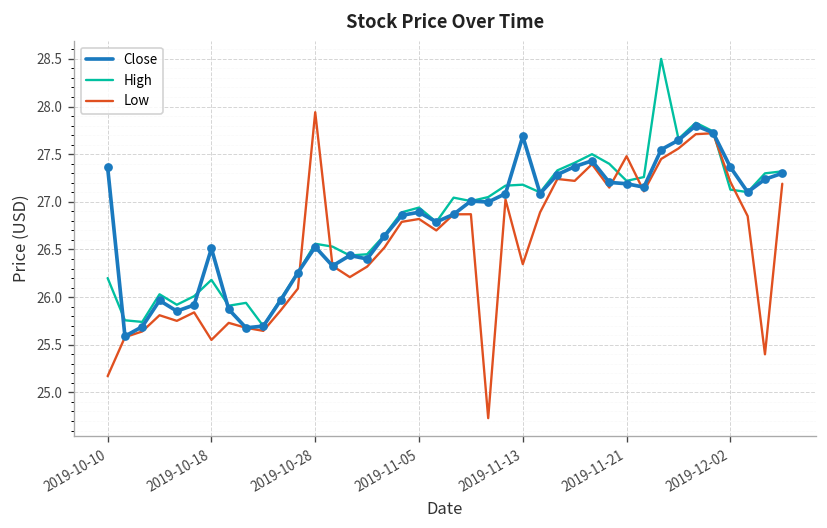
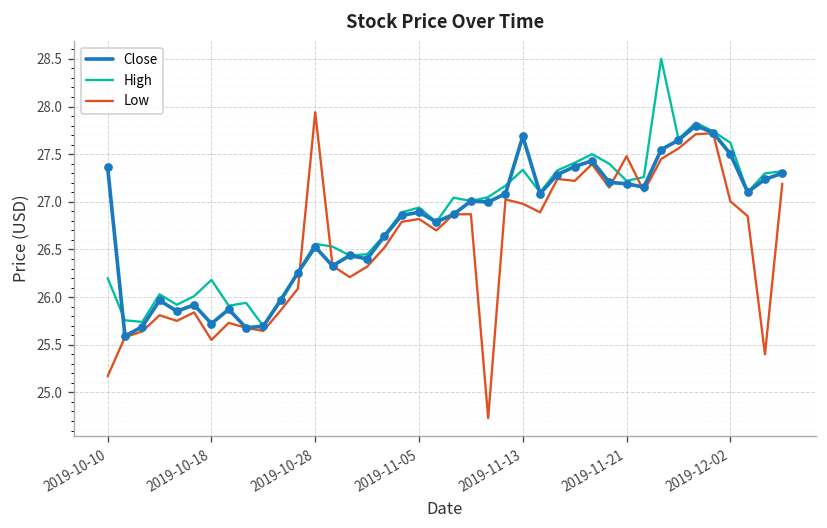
  {
    "Close": {
      "2019-10-10": 27.4,
-     "2019-10-18": 26.5,
+     "2019-10-18": 25.7,
      "2019-10-28": 26.5,
      "2019-11-05": 26.9,
      "2019-11-13": 27.7,
-     "2019-12-02": 27.4
+     "2019-12-02": 27.5
    },
    "High": {
      "2019-10-10": 26.2,
      "2019-10-18": 26.2,
      "2019-10-28": 26.6,
      "2019-11-05": 26.9,
-     "2019-11-13": 27.2,
-     "2019-12-02": 27.1
+     "2019-11-13": 27.3,
+     "2019-12-02": 27.6
    },
    "Low": {
      "2019-10-10": 25.2,
      "2019-10-18": 25.6,
      "2019-10-28": 27.9,
      "2019-11-05": 26.8,
-     "2019-11-13": 26.3,
+     "2019-11-13": 27.0,
      "2019-11-21": 27.5,
-     "2019-12-02": 27.2
+     "2019-12-02": 27.0
    }
  }
